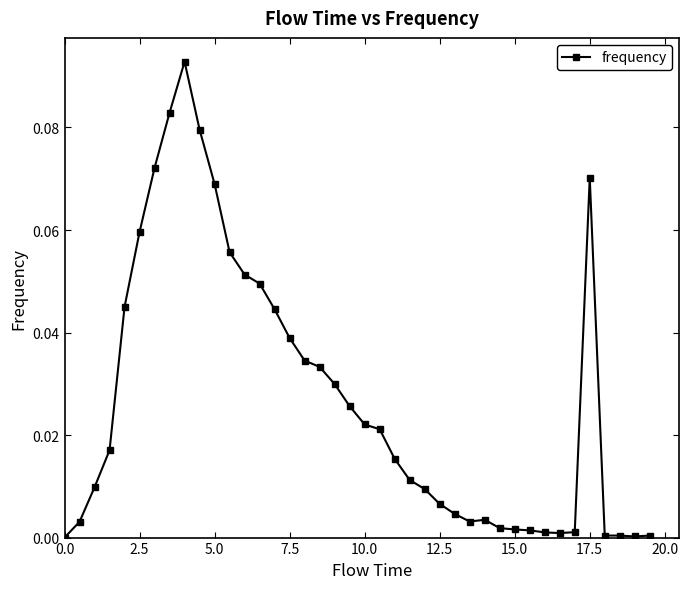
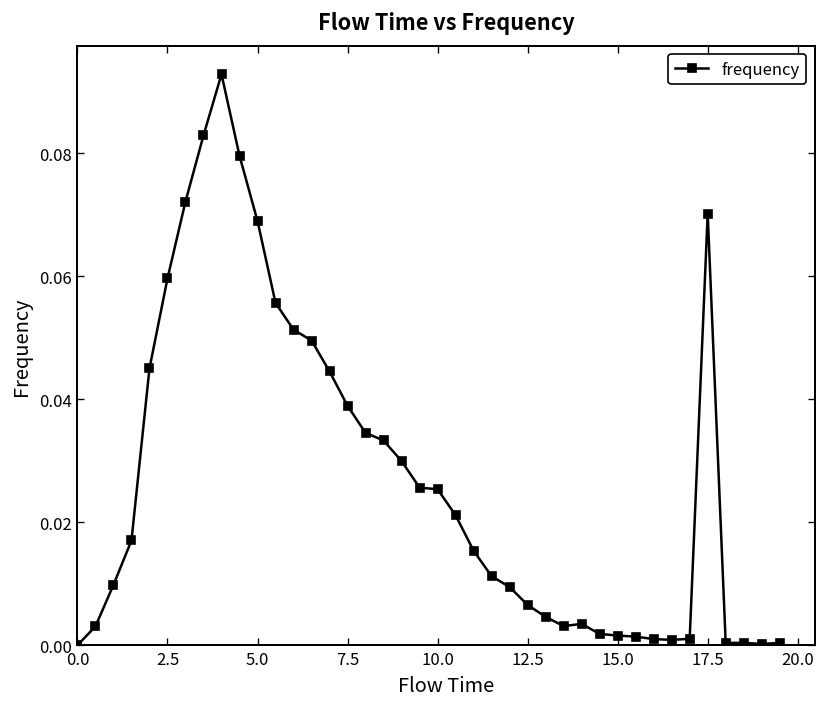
  {
    "0.0": 0.000,
    "2.5": 0.060,
    "5.0": 0.069,
    "7.5": 0.039,
-   "10.0": 0.022,
+   "10.0": 0.025,
    "12.5": 0.007,
    "15.0": 0.002,
    "17.5": 0.070
  }
